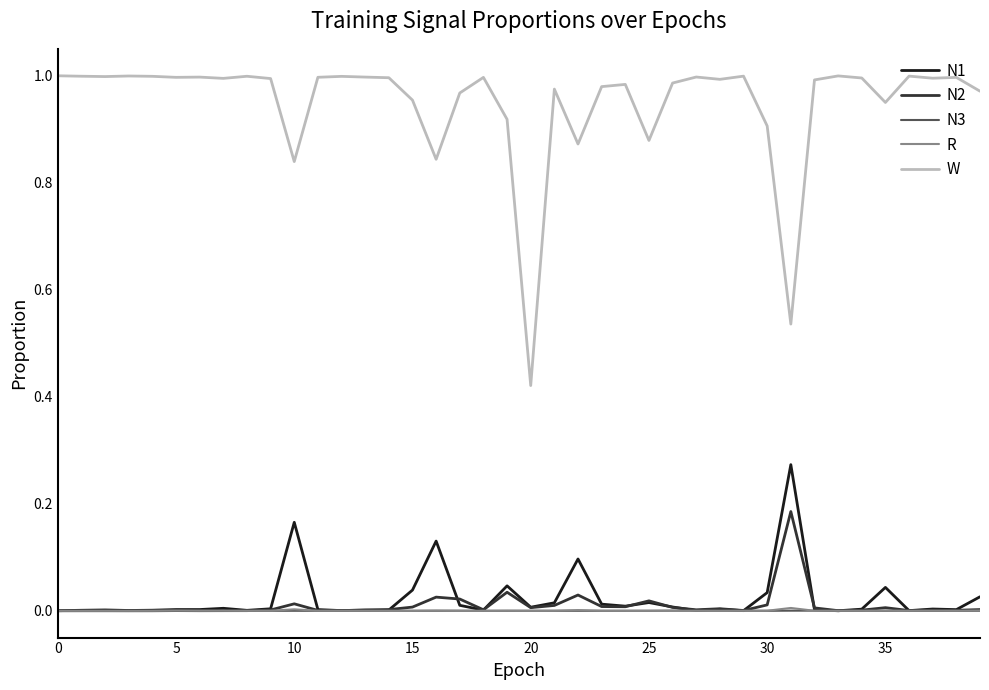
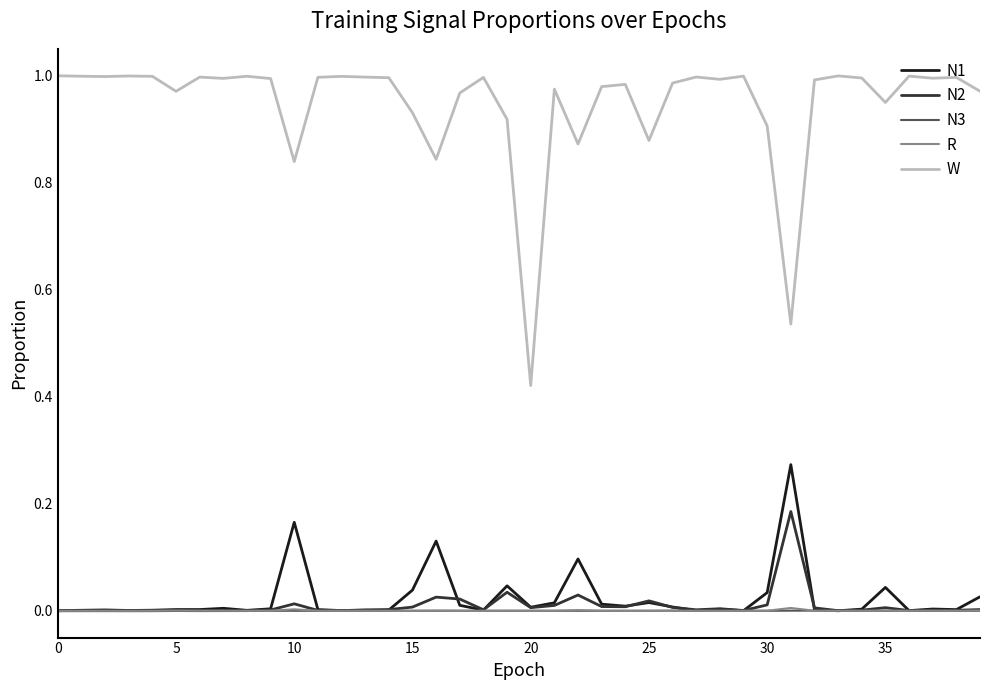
  {
    "W": {
      "0": 1.00,
-     "5": 1.00,
+     "5": 0.97,
      "10": 0.84,
-     "15": 0.95,
+     "15": 0.93,
      "20": 0.42,
      "25": 0.88,
      "30": 0.91,
      "35": 0.95
    }
  }
